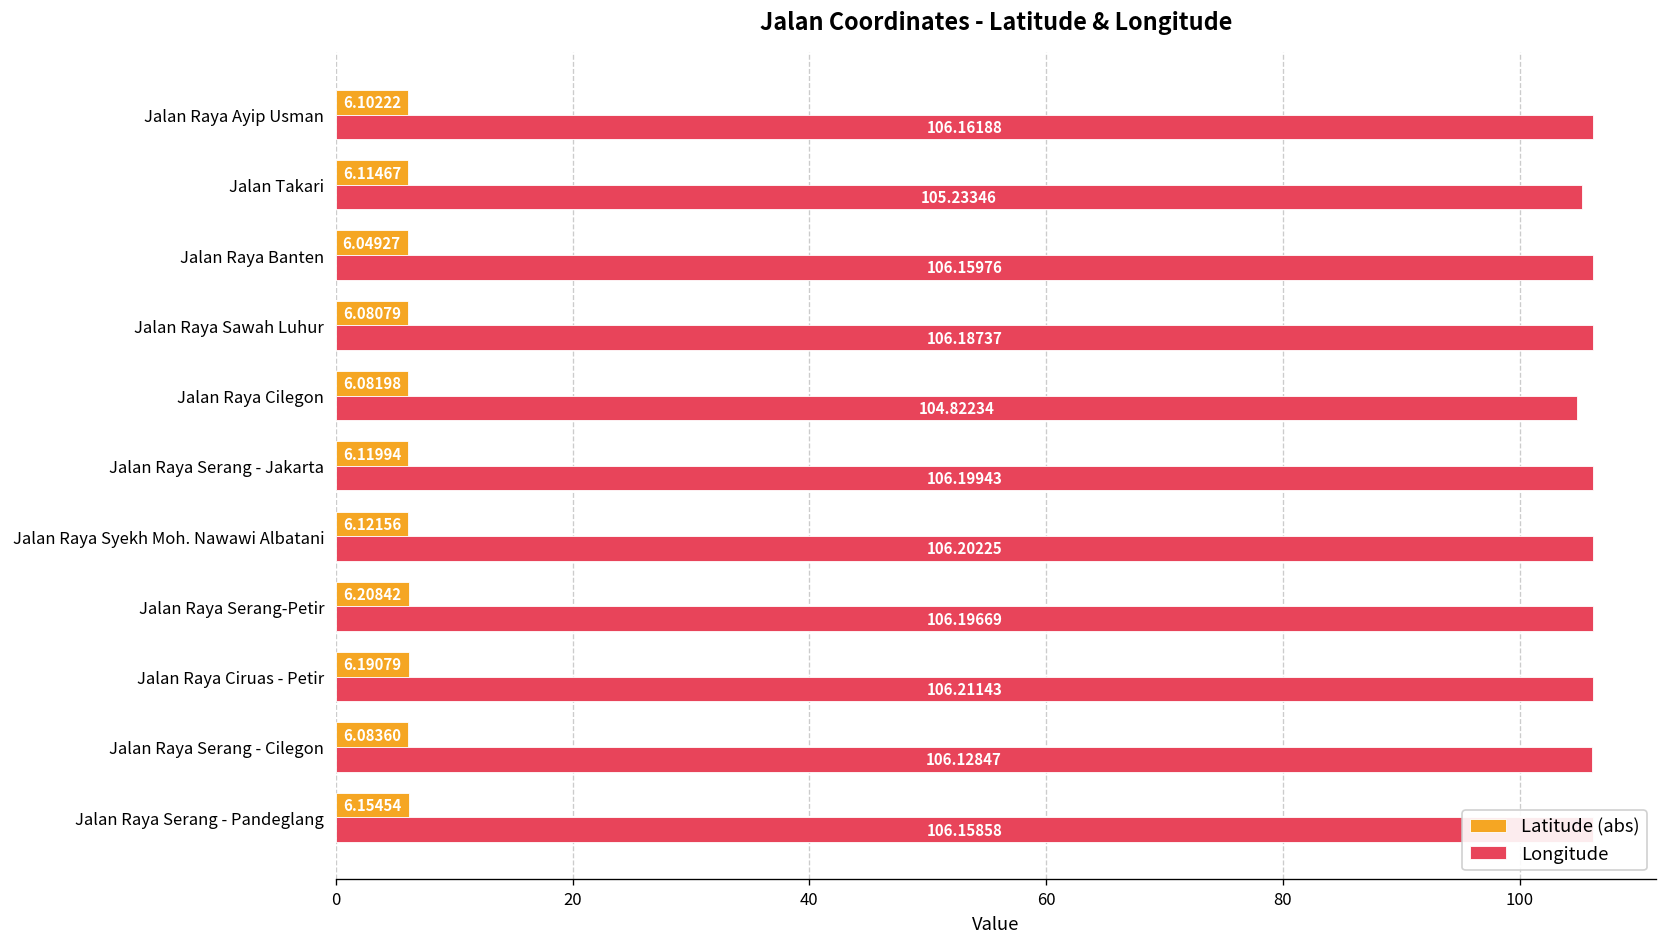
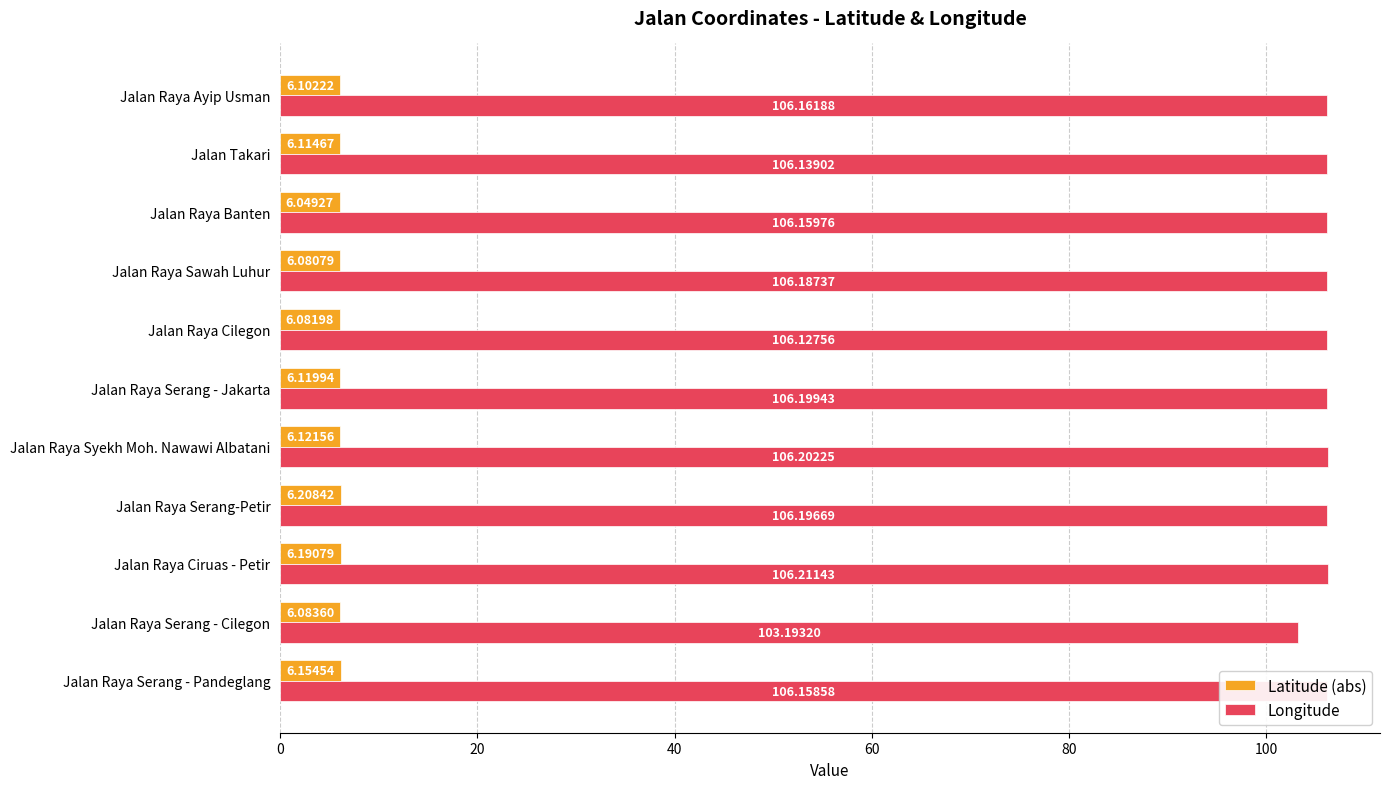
  {
    "Latitude (abs)": {
      "Jalan Raya Ayip Usman": 6.10222,
      "Jalan Takari": 6.11467,
      "Jalan Raya Banten": 6.04927,
      "Jalan Raya Sawah Luhur": 6.08079,
      "Jalan Raya Cilegon": 6.08198,
      "Jalan Raya Serang - Jakarta": 6.11994,
      "Jalan Raya Syekh Moh. Nawawi Albatani": 6.12156,
      "Jalan Raya Serang-Petir": 6.20842,
      "Jalan Raya Ciruas - Petir": 6.19079,
      "Jalan Raya Serang - Cilegon": 6.08360,
      "Jalan Raya Serang - Pandeglang": 6.15454
    },
    "Longitude": {
      "Jalan Raya Ayip Usman": 106.16188,
-     "Jalan Takari": 105.23346,
+     "Jalan Takari": 106.13902,
      "Jalan Raya Banten": 106.15976,
      "Jalan Raya Sawah Luhur": 106.18737,
-     "Jalan Raya Cilegon": 104.82234,
+     "Jalan Raya Cilegon": 106.12756,
      "Jalan Raya Serang - Jakarta": 106.19943,
      "Jalan Raya Syekh Moh. Nawawi Albatani": 106.20225,
      "Jalan Raya Serang-Petir": 106.19669,
      "Jalan Raya Ciruas - Petir": 106.21143,
-     "Jalan Raya Serang - Cilegon": 106.12847
+     "Jalan Raya Serang - Cilegon": 103.19320
    }
  }
